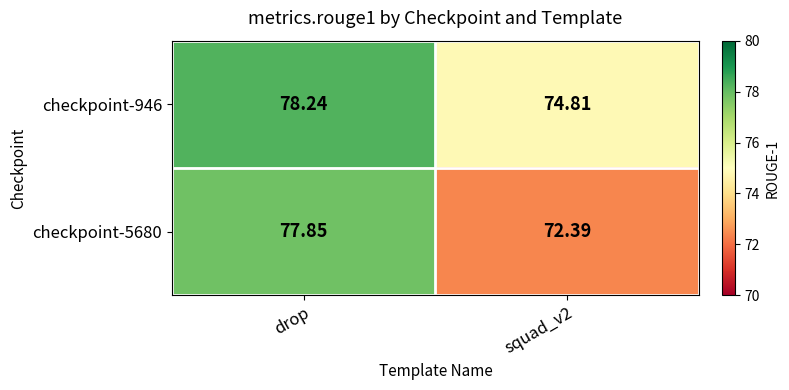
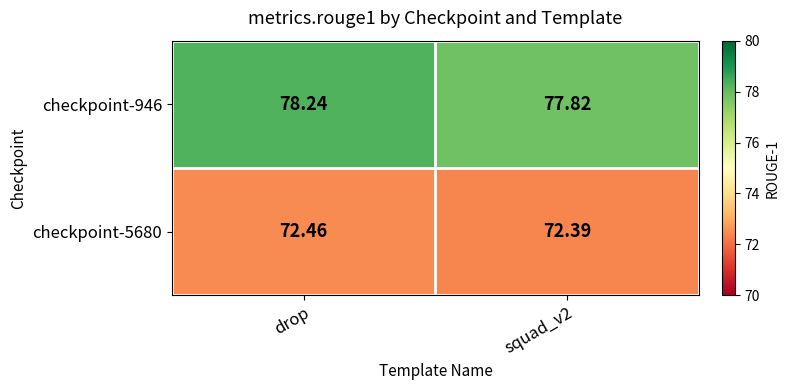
  {
    "checkpoint-946": {
      "drop": 78.24,
-     "squad_v2": 74.81
+     "squad_v2": 77.82
    },
    "checkpoint-5680": {
-     "drop": 77.85,
+     "drop": 72.46,
      "squad_v2": 72.39
    }
  }
